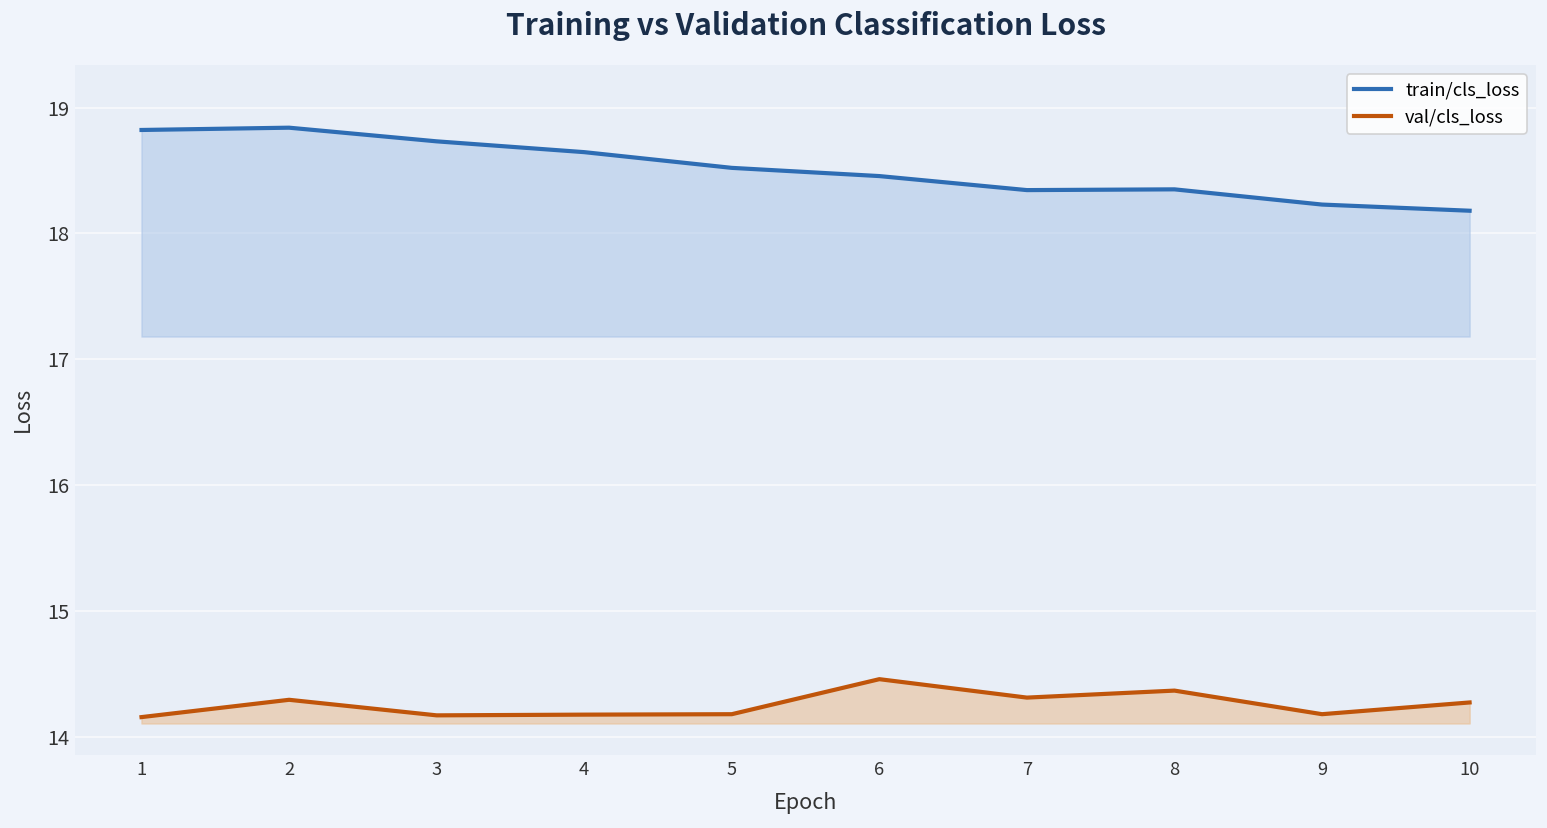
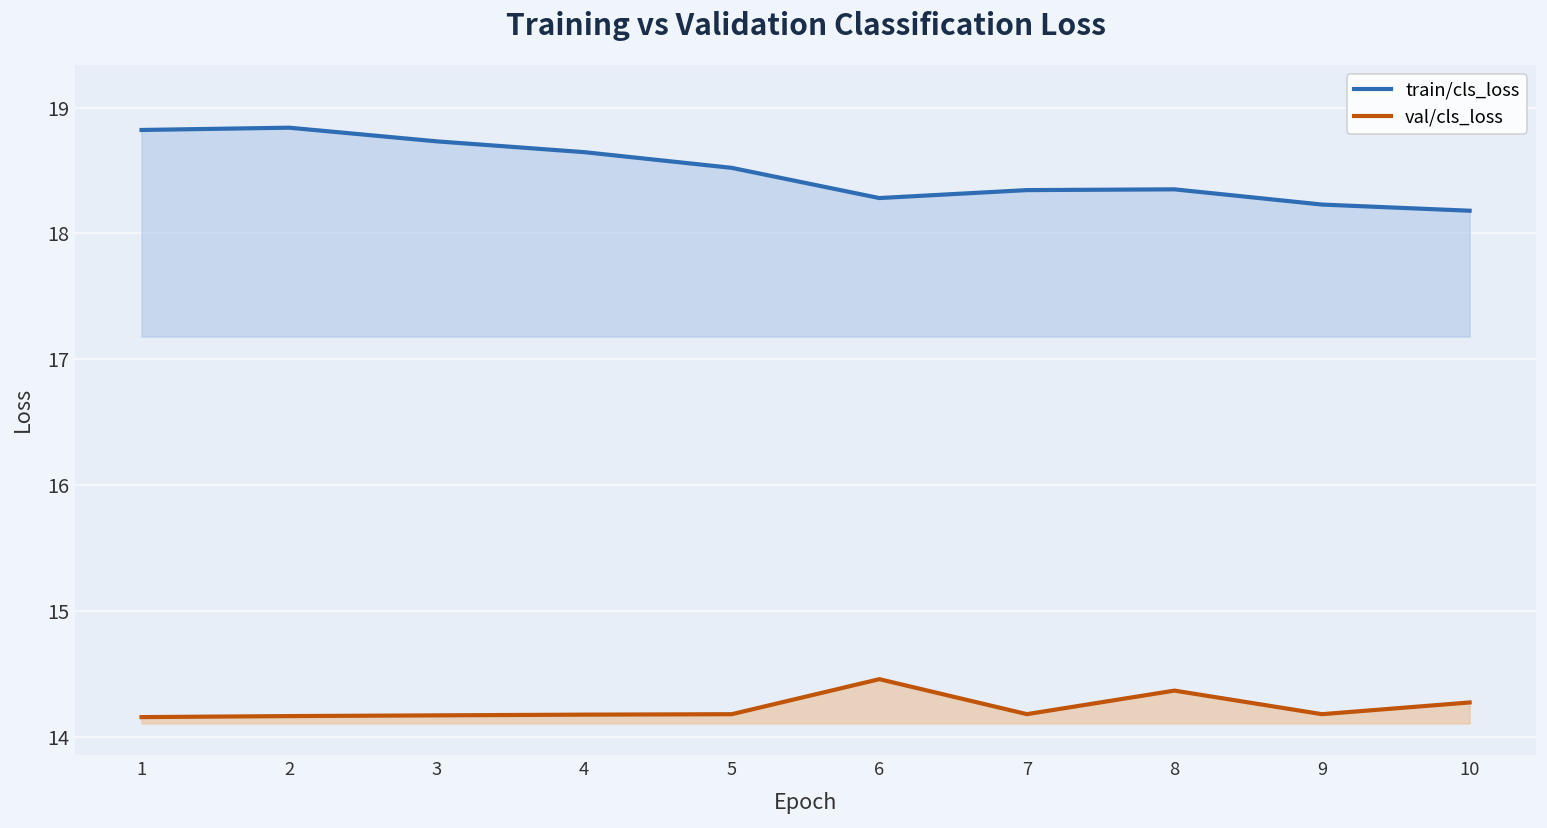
  {
    "train/cls_loss": {
      "1": 18.82,
      "2": 18.84,
      "3": 18.73,
      "4": 18.65,
      "5": 18.52,
-     "6": 18.46,
+     "6": 18.28,
      "7": 18.34,
      "8": 18.35,
      "9": 18.23,
      "10": 18.18
    },
    "val/cls_loss": {
      "1": 14.15,
-     "2": 14.29,
+     "2": 14.16,
      "3": 14.17,
      "4": 14.17,
      "5": 14.18,
      "6": 14.46,
-     "7": 14.31,
+     "7": 14.18,
      "8": 14.37,
      "9": 14.18,
      "10": 14.27
    }
  }
